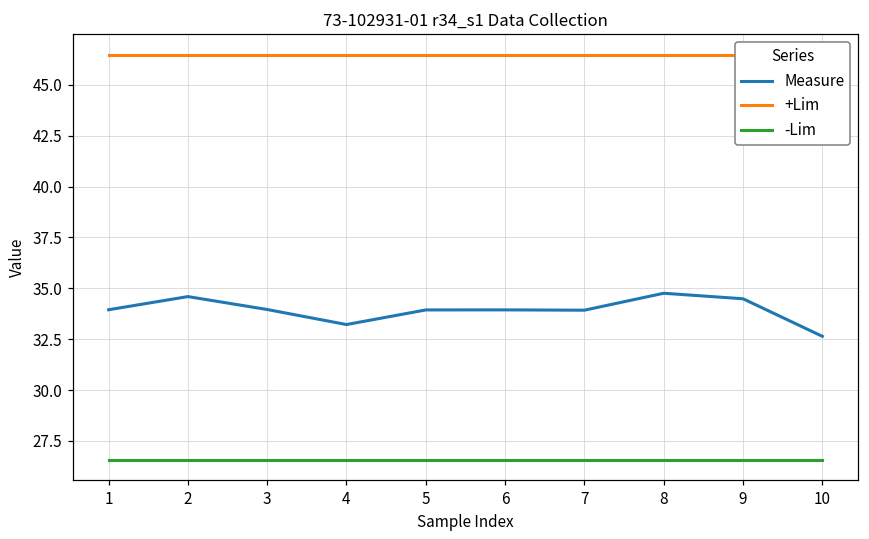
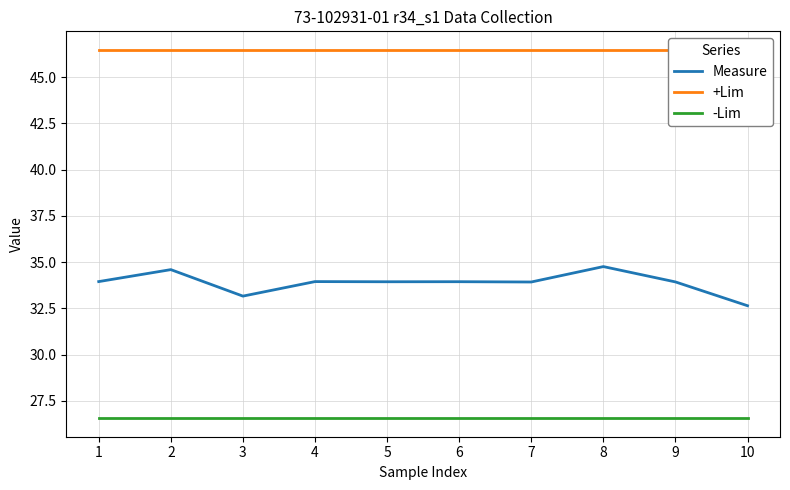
  {
    "Measure": {
      "1": 33.9,
      "2": 34.6,
-     "3": 34.0,
-     "4": 33.2,
+     "3": 33.2,
+     "4": 33.9,
      "5": 33.9,
      "6": 33.9,
      "7": 33.9,
      "8": 34.8,
-     "9": 34.5,
+     "9": 33.9,
      "10": 32.6
    },
    "+Lim": {
      "1": 46.5,
      "2": 46.5,
      "3": 46.5,
      "4": 46.5,
      "5": 46.5,
      "6": 46.5,
      "7": 46.5,
      "8": 46.5
    },
    "-Lim": {
      "1": 26.6,
      "2": 26.6,
      "3": 26.6,
      "4": 26.6,
      "5": 26.6,
      "6": 26.6,
      "7": 26.6,
      "8": 26.6,
      "9": 26.6,
      "10": 26.6
    }
  }
